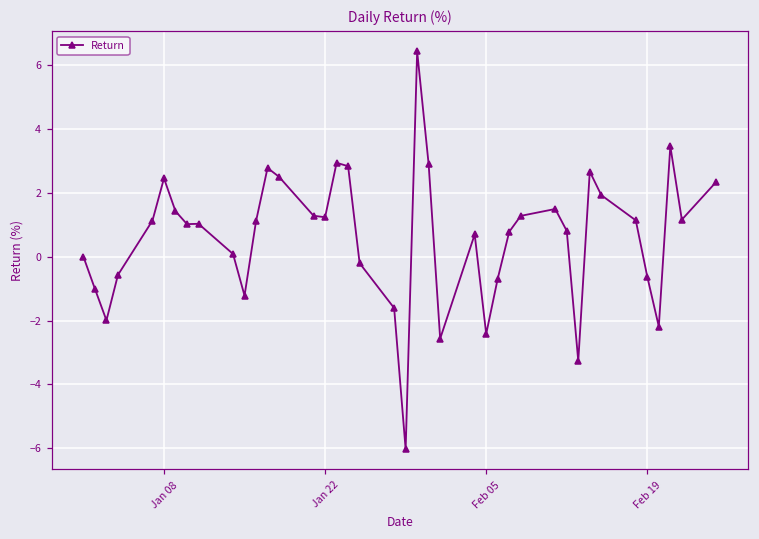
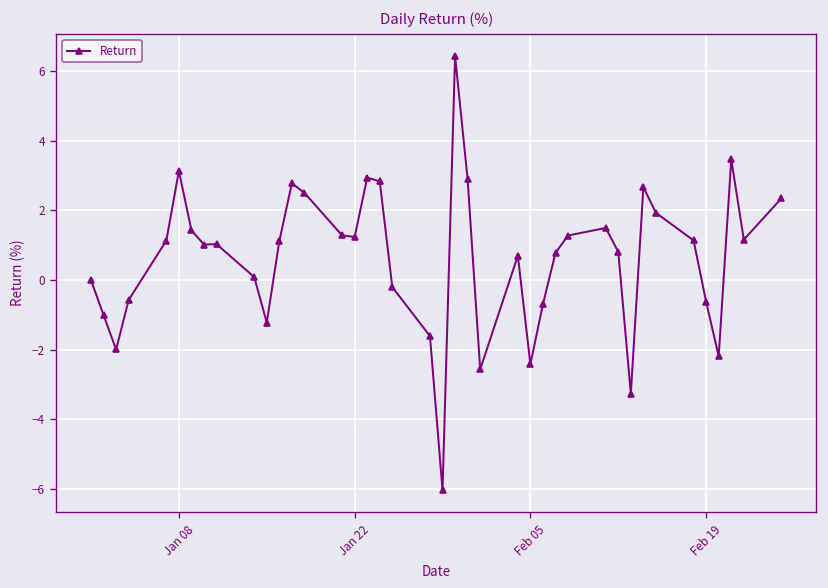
  {
-   "Jan 08": 2.5,
+   "Jan 08": 3.1,
    "Jan 22": 1.2,
    "Feb 05": -2.4,
    "Feb 19": -0.6
  }
